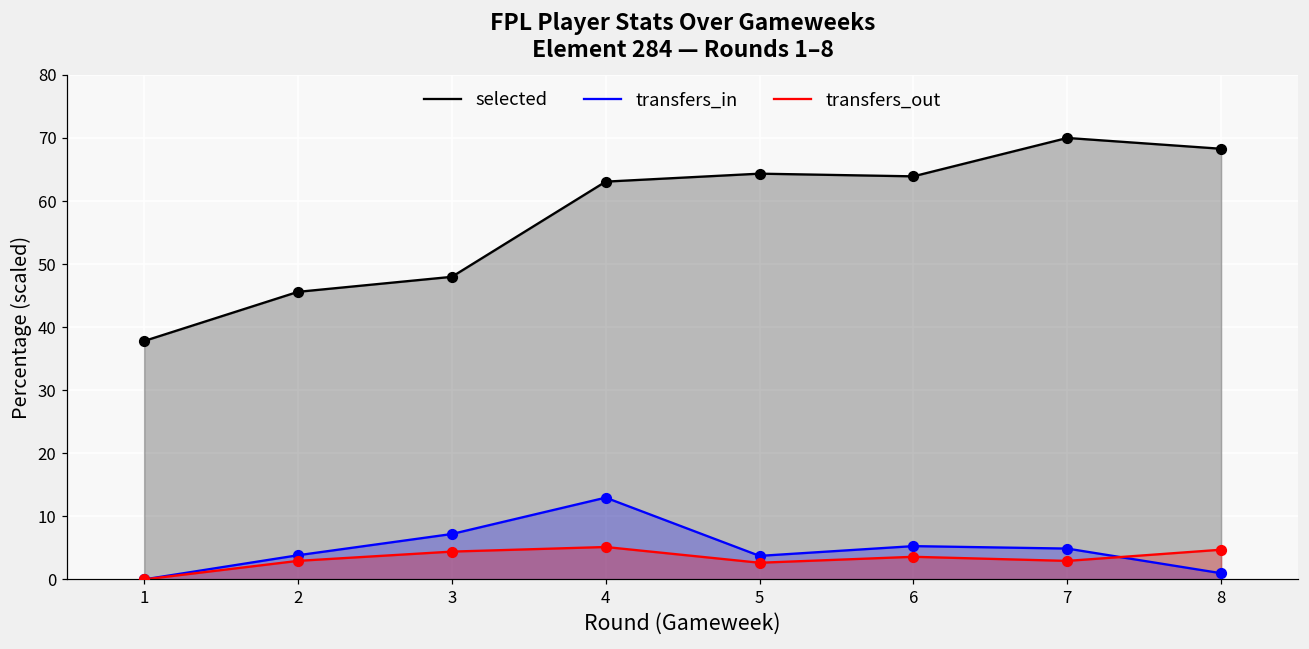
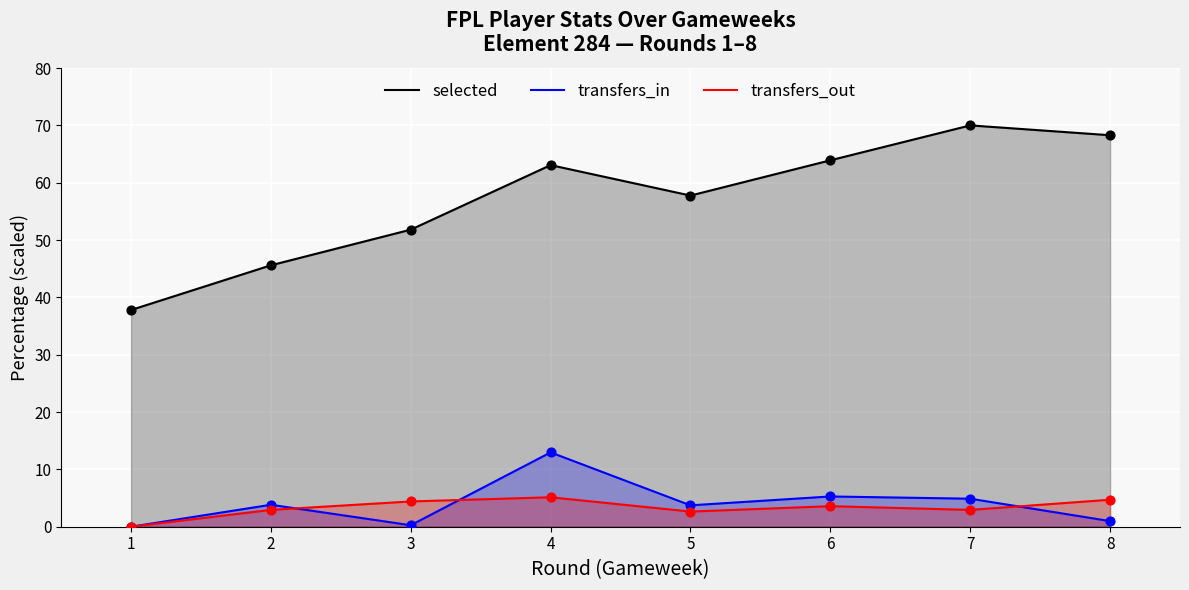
  {
    "selected": {
      "1": 38,
      "2": 46,
-     "3": 48,
+     "3": 52,
      "4": 63,
-     "5": 64,
+     "5": 58,
      "6": 64,
      "7": 70,
      "8": 68
    },
    "transfers_in": {
      "2": 4,
-     "3": 7,
+     "3": 0,
      "4": 13,
      "5": 4,
      "6": 5,
      "7": 5,
      "8": 1
    },
    "transfers_out": {
      "2": 3,
      "3": 4,
      "4": 5,
      "5": 3,
      "6": 4,
      "7": 3,
      "8": 5
    }
  }
